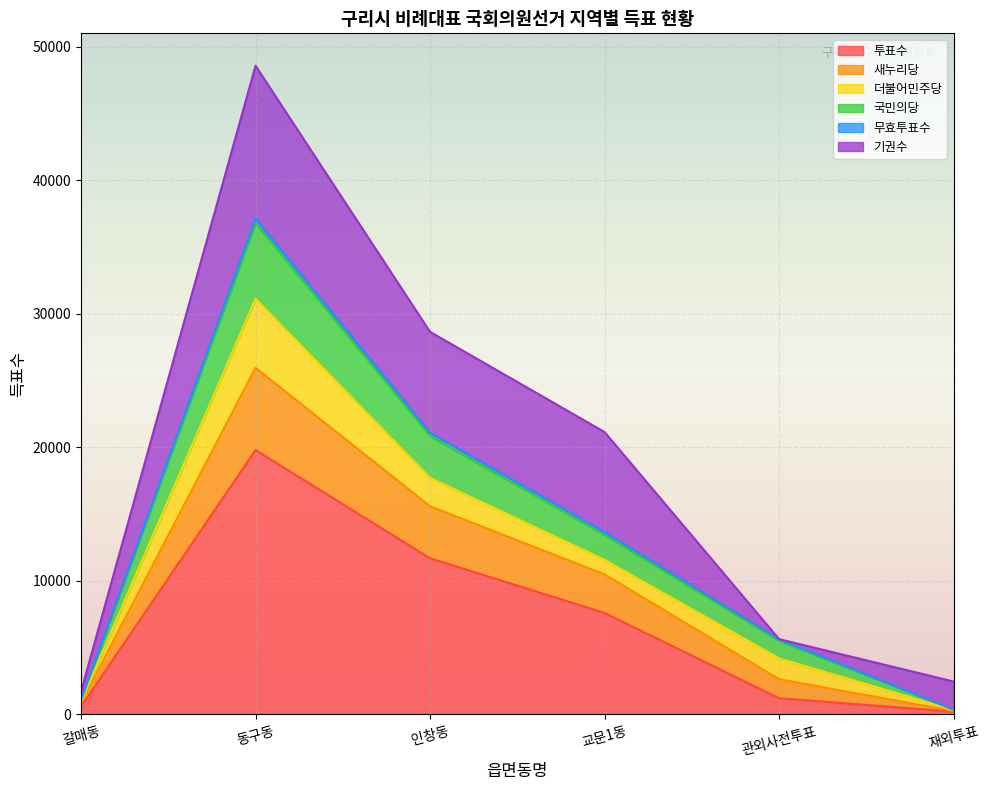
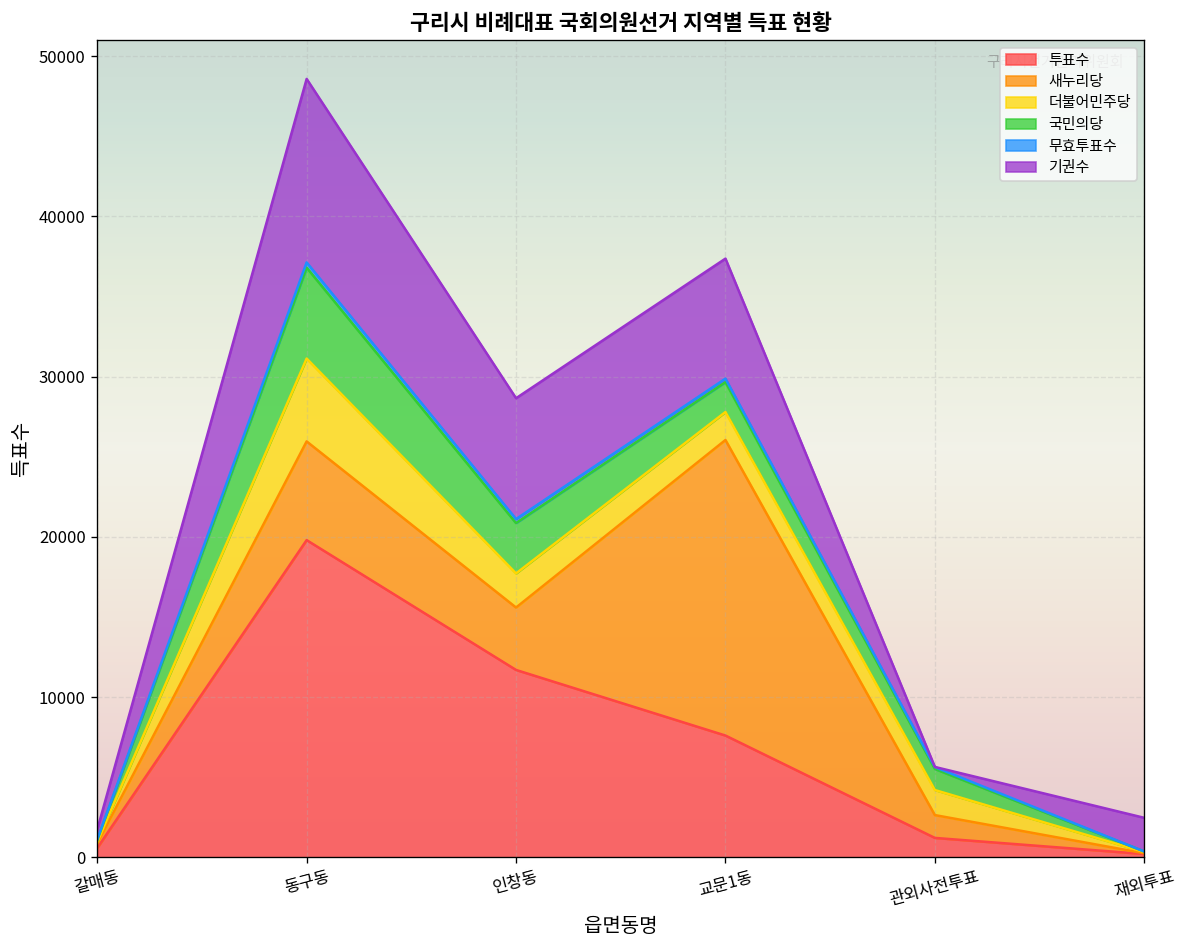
  {
    "투표수": {
      "갈매동": 600,
      "동구동": 19800,
      "인창동": 11700,
      "교문1동": 7600,
      "관외사전투표": 1200
    },
    "새누리당": {
      "동구동": 6200,
      "인창동": 3900,
-     "교문1동": 2900,
+     "교문1동": 18400,
      "관외사전투표": 1400
    },
    "더불어민주당": {
      "동구동": 5200,
      "인창동": 2100,
-     "교문1동": 1100,
+     "교문1동": 1700,
      "관외사전투표": 1600
    },
    "국민의당": {
      "동구동": 5700,
      "인창동": 3100,
      "교문1동": 1900
    },
    "무효투표수": {
      "동구동": 300,
      "인창동": 300,
      "교문1동": 200
    },
    "기권수": {
      "갈매동": 600,
      "동구동": 11500,
      "인창동": 7500,
      "교문1동": 7500,
      "재외투표": 2100
    }
  }
